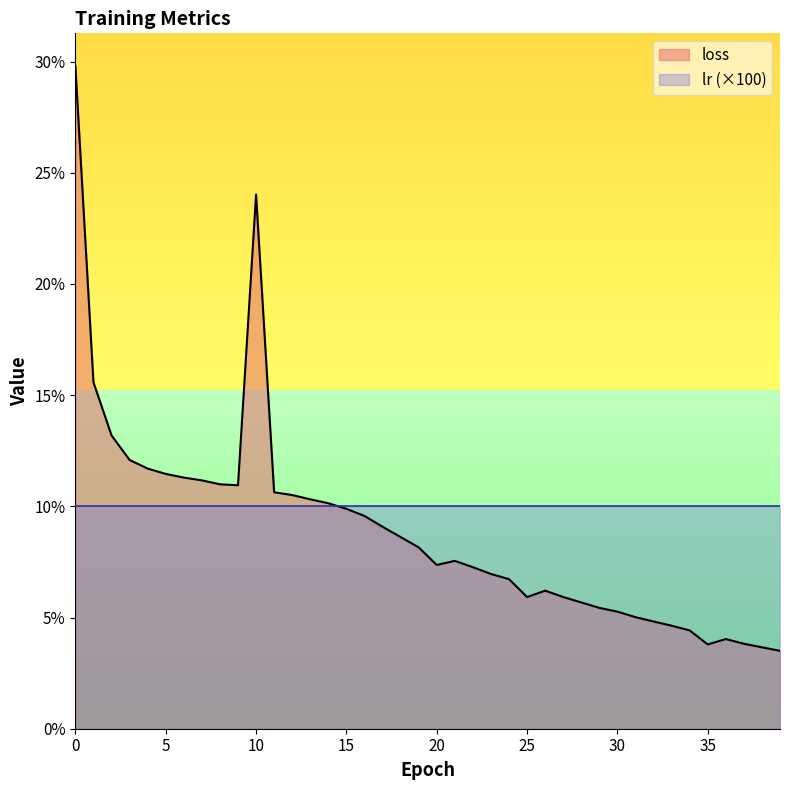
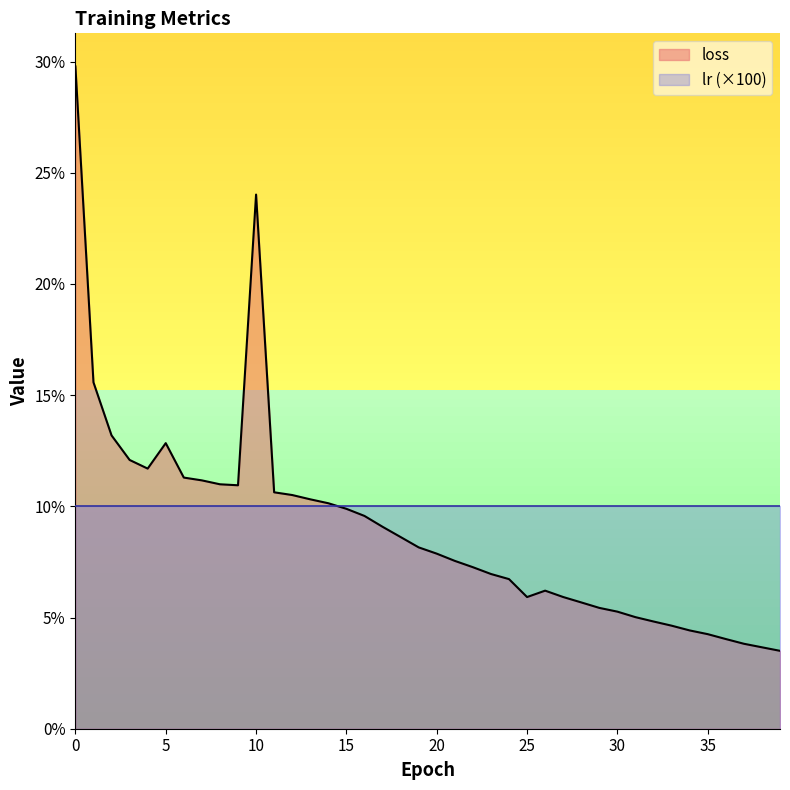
  {
    "loss": {
      "0": "29.8%",
-     "5": "11.5%",
+     "5": "12.8%",
      "10": "24.0%",
-     "20": "7.4%",
+     "20": "7.9%",
      "25": "5.9%",
      "30": "5.3%",
-     "35": "3.8%"
+     "35": "4.3%"
    },
    "lr (×100)": {
      "0": "10.0%",
      "5": "10.0%",
      "10": "10.0%",
      "20": "10.0%",
      "25": "10.0%",
      "30": "10.0%",
      "35": "10.0%"
    }
  }
